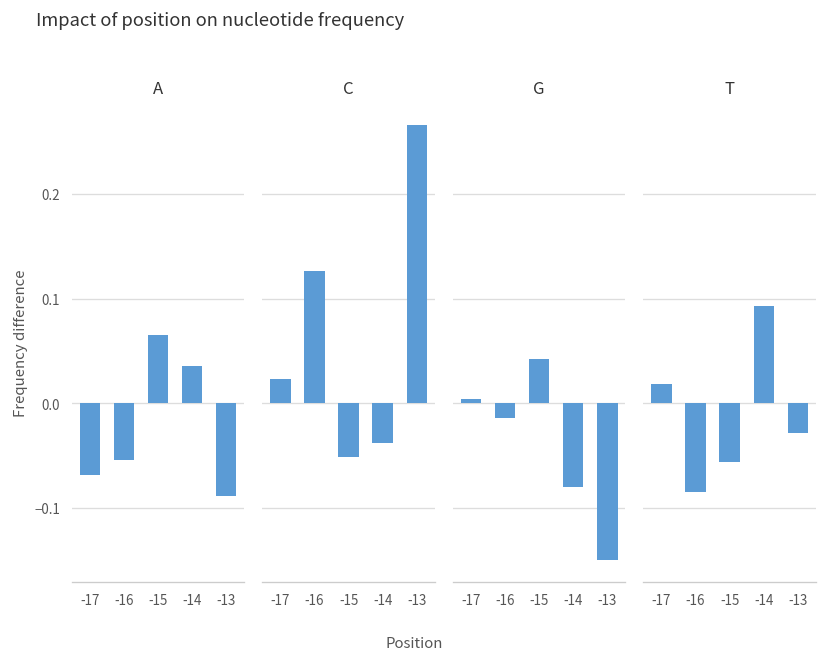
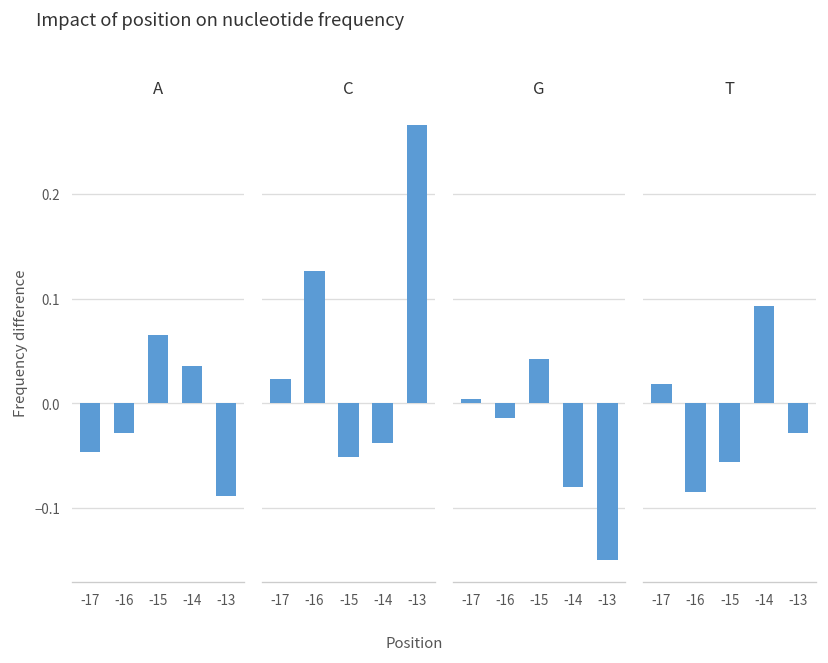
  {
    "A": {
-     "-17": -0.07,
-     "-16": -0.05,
+     "-17": -0.05,
+     "-16": -0.03,
      "-15": 0.07,
      "-14": 0.04,
      "-13": -0.09
    }
  }
